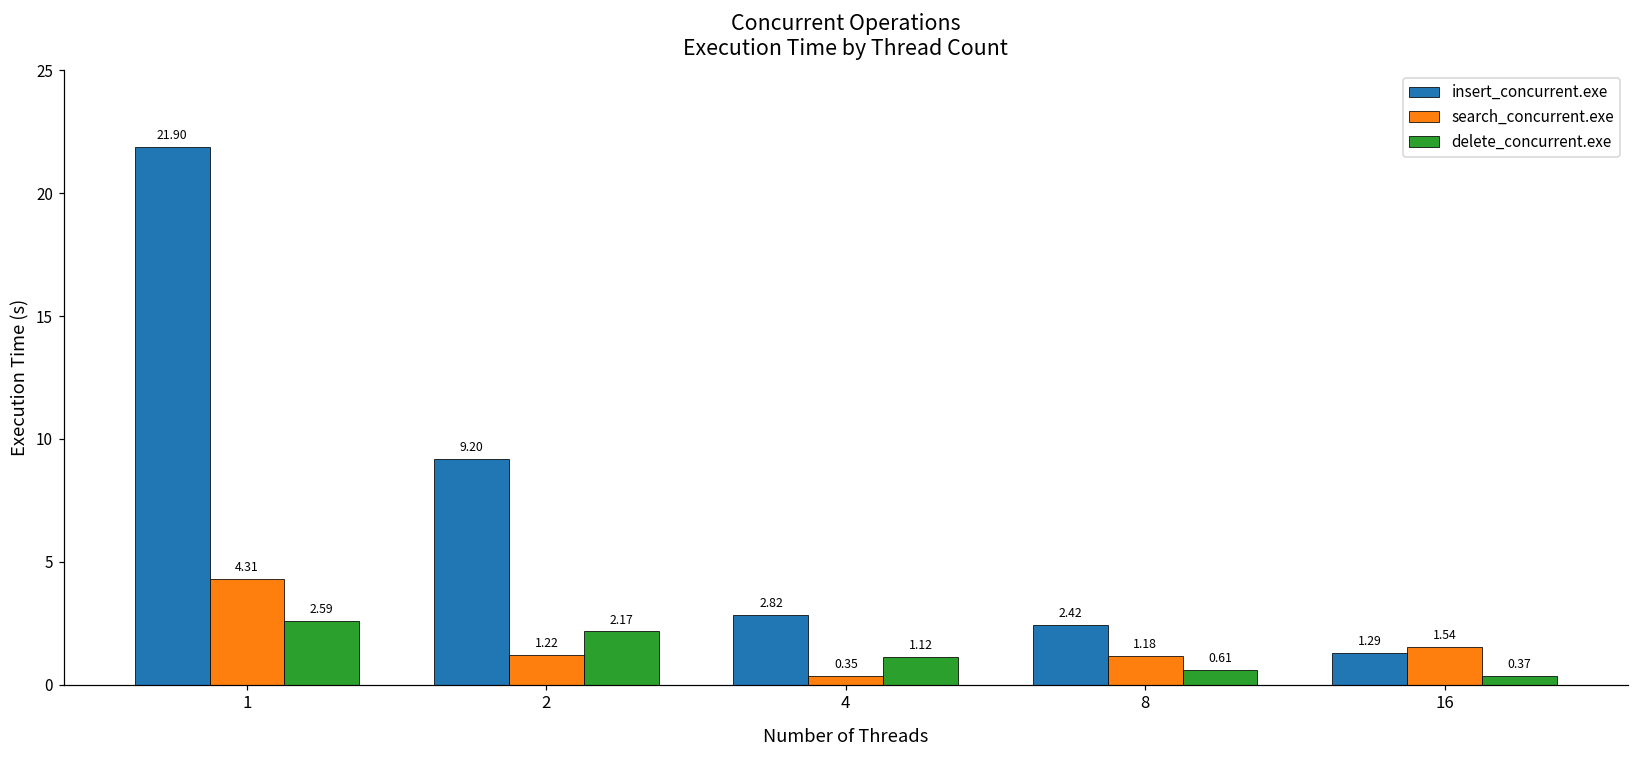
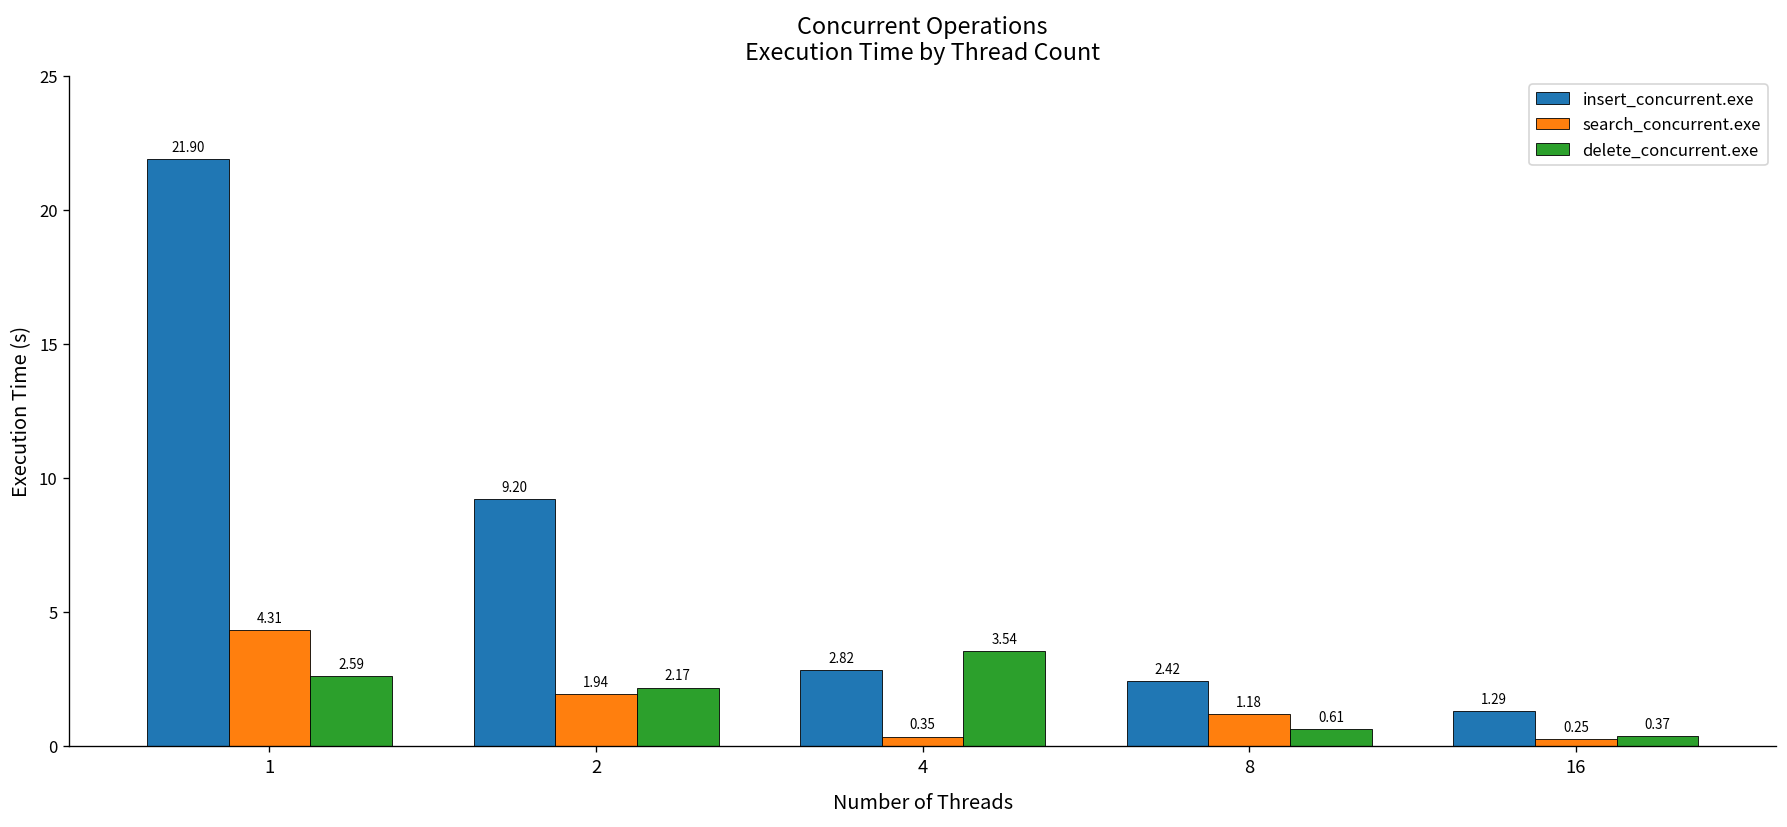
  {
    "insert_concurrent.exe": {
      "1": 21.90,
      "2": 9.20,
      "4": 2.82,
      "8": 2.42,
      "16": 1.29
    },
    "search_concurrent.exe": {
      "1": 4.31,
-     "2": 1.22,
+     "2": 1.94,
      "4": 0.35,
      "8": 1.18,
-     "16": 1.54
+     "16": 0.25
    },
    "delete_concurrent.exe": {
      "1": 2.59,
      "2": 2.17,
-     "4": 1.12,
+     "4": 3.54,
      "8": 0.61,
      "16": 0.37
    }
  }
